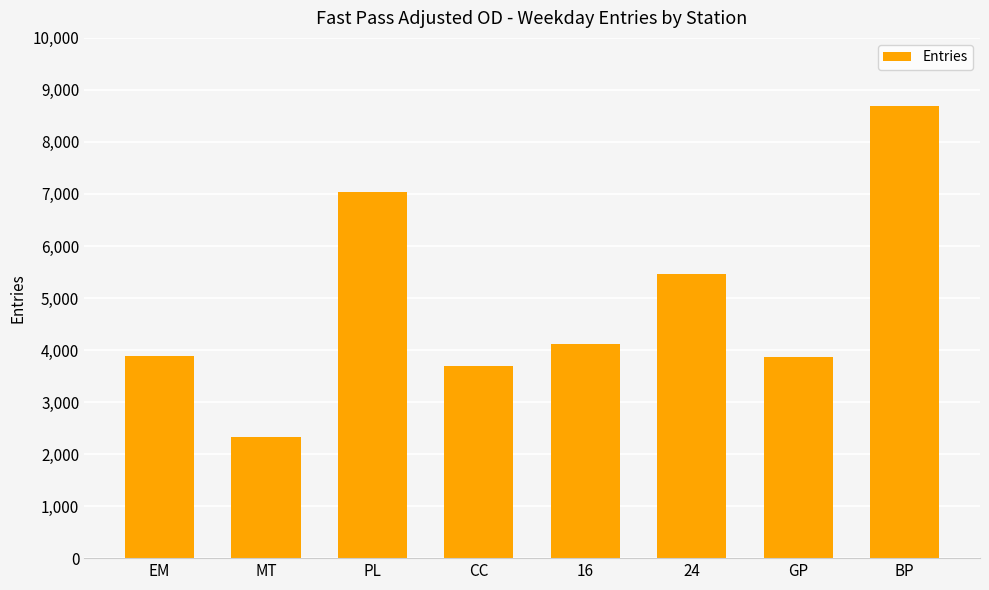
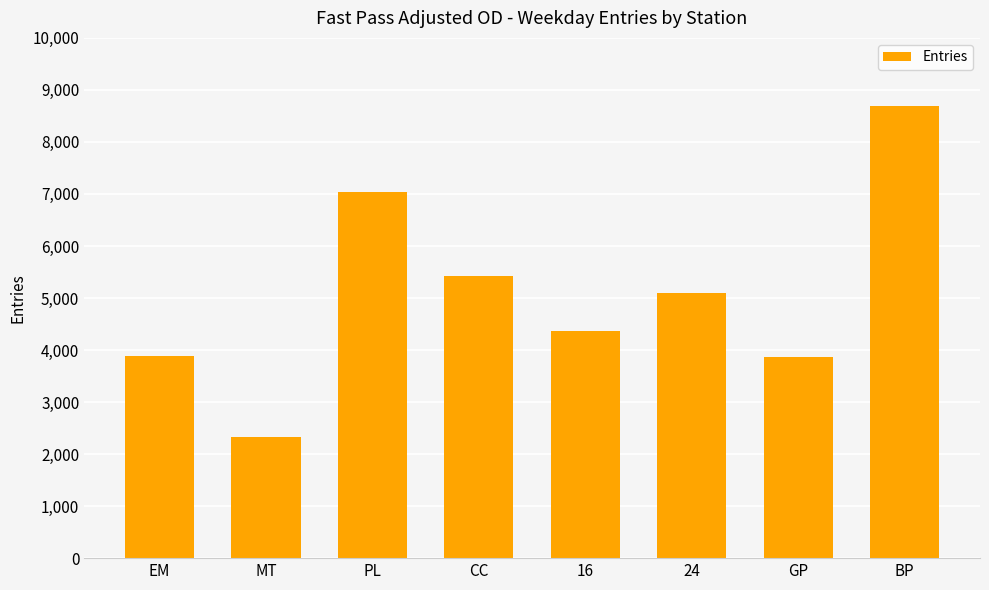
  {
    "EM": "3,900",
    "MT": "2,300",
    "PL": "7,000",
-   "CC": "3,700",
-   "16": "4,100",
-   "24": "5,500",
+   "CC": "5,400",
+   "16": "4,400",
+   "24": "5,100",
    "GP": "3,900",
    "BP": "8,700"
  }
